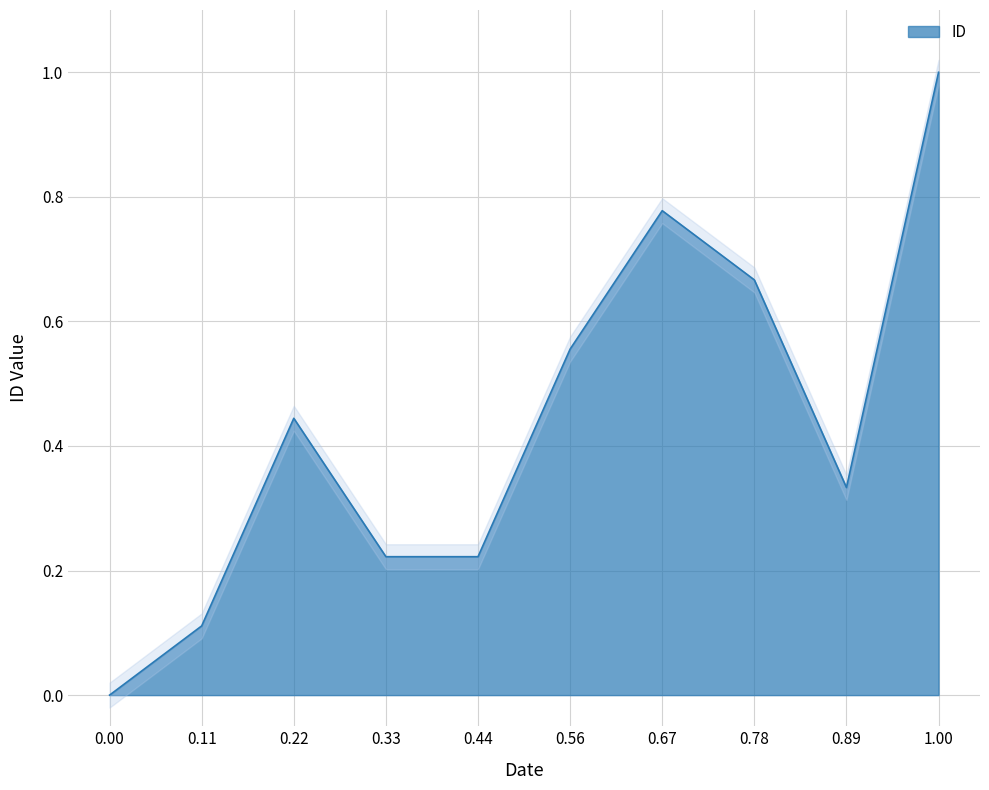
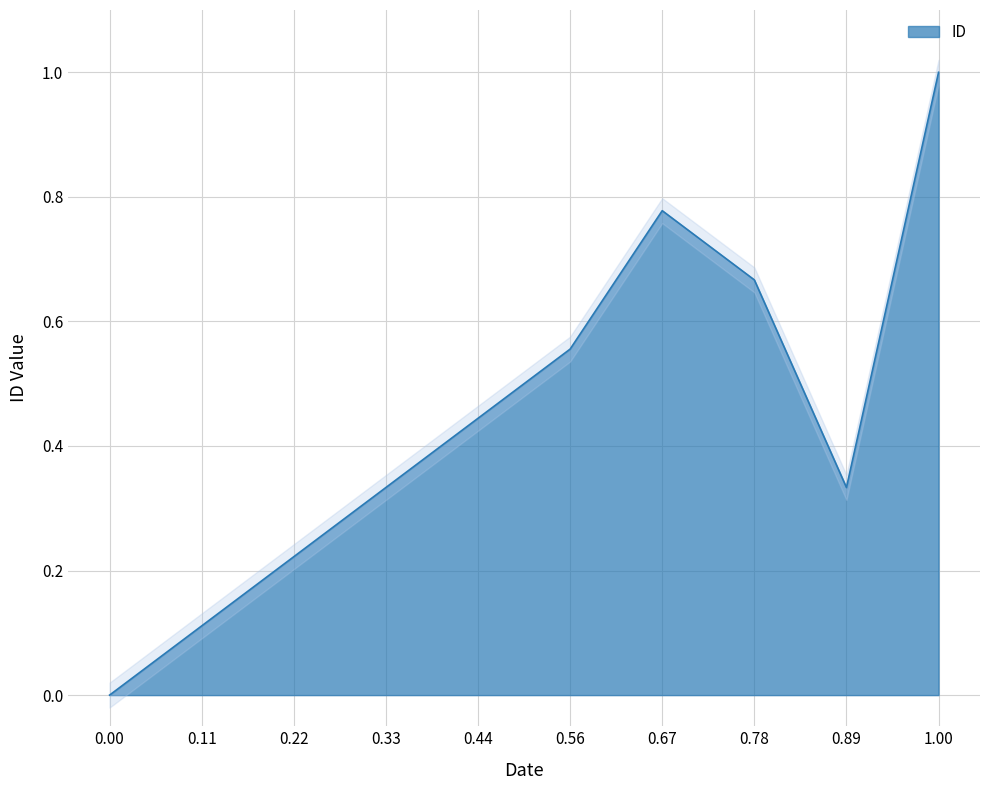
  {
    "ID": {
      "0.00": 0.00,
      "0.11": 0.11,
-     "0.22": 0.44,
-     "0.33": 0.22,
-     "0.44": 0.22,
+     "0.22": 0.22,
+     "0.33": 0.33,
+     "0.44": 0.44,
      "0.56": 0.56,
      "0.67": 0.78,
      "0.78": 0.67,
      "0.89": 0.33,
      "1.00": 1.00
    }
  }
